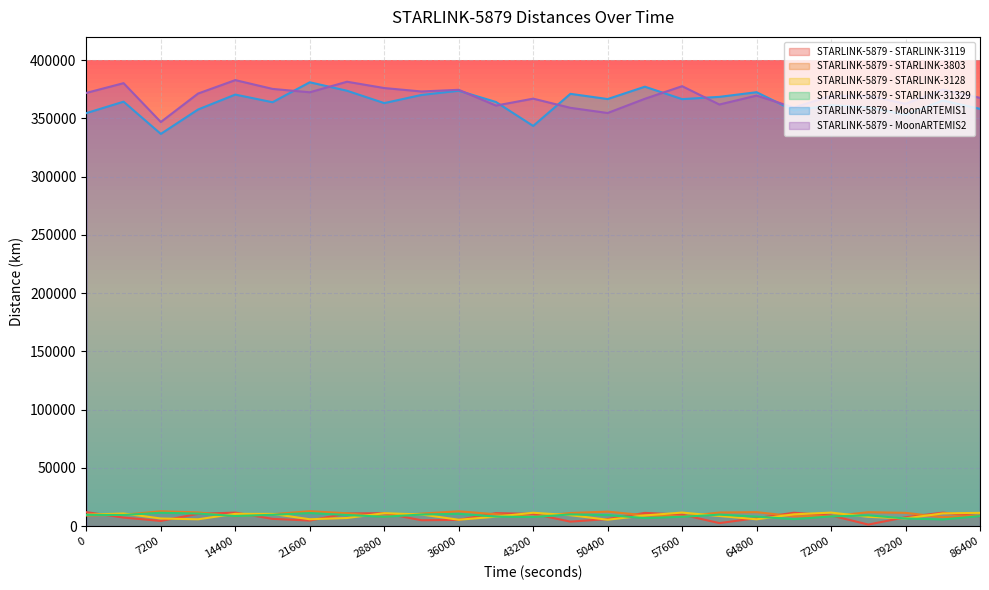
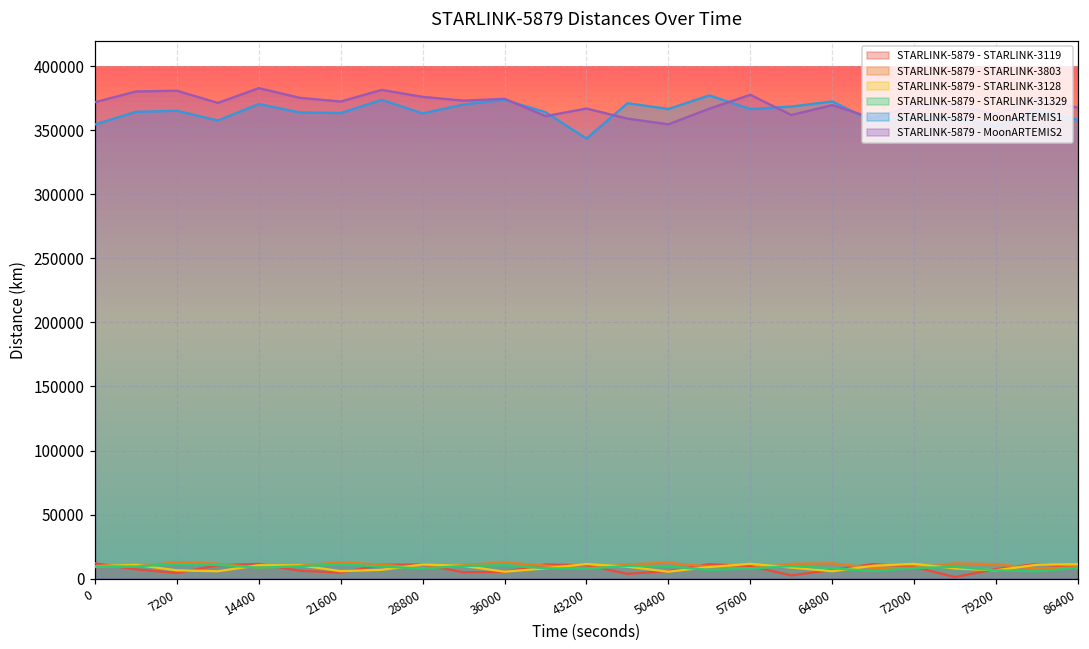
  {
    "STARLINK-5879 - STARLINK-31329": {
      "50400": 9000
    },
    "STARLINK-5879 - MoonARTEMIS1": {
      "0": 355000,
-     "7200": 337000,
+     "7200": 365000,
      "14400": 370000,
-     "21600": 381000,
+     "21600": 363000,
      "28800": 363000,
      "43200": 344000,
      "50400": 367000,
      "57600": 367000,
      "64800": 373000,
      "86400": 358000
    },
    "STARLINK-5879 - MoonARTEMIS2": {
      "0": 372000,
-     "7200": 347000,
+     "7200": 381000,
      "14400": 383000,
      "21600": 372000,
      "28800": 376000,
      "43200": 367000,
      "50400": 355000,
      "57600": 378000,
      "64800": 370000,
      "86400": 368000
    }
  }
